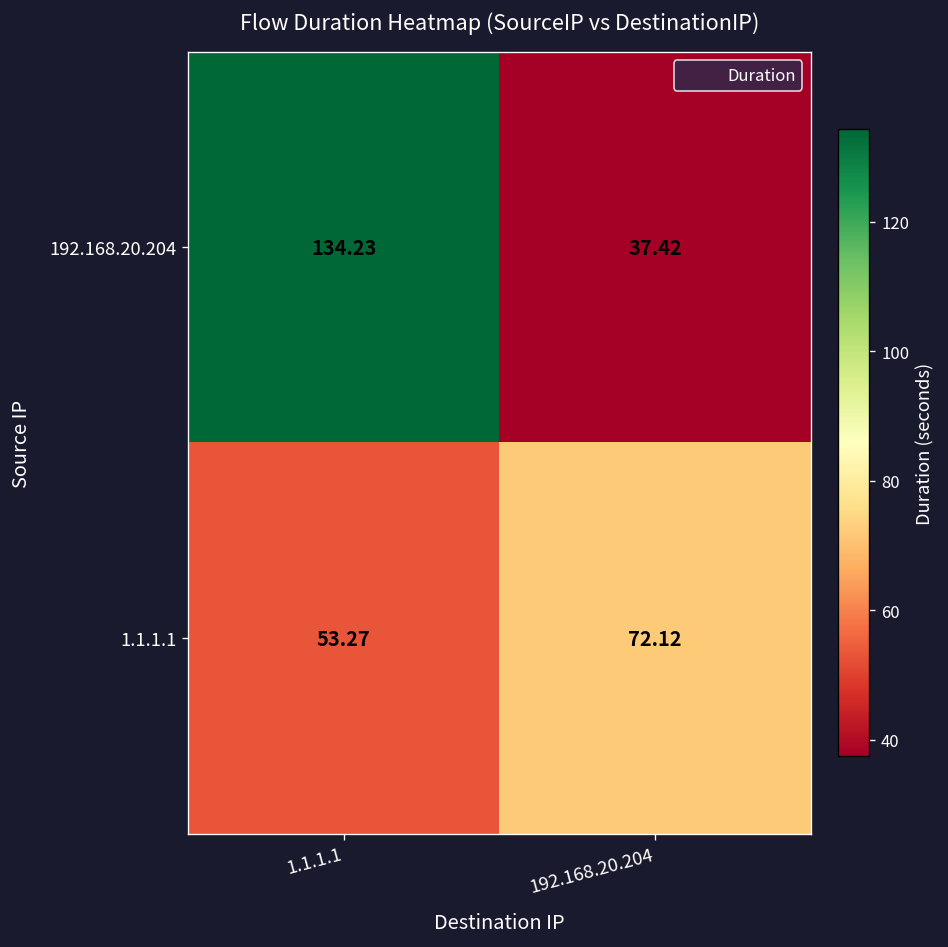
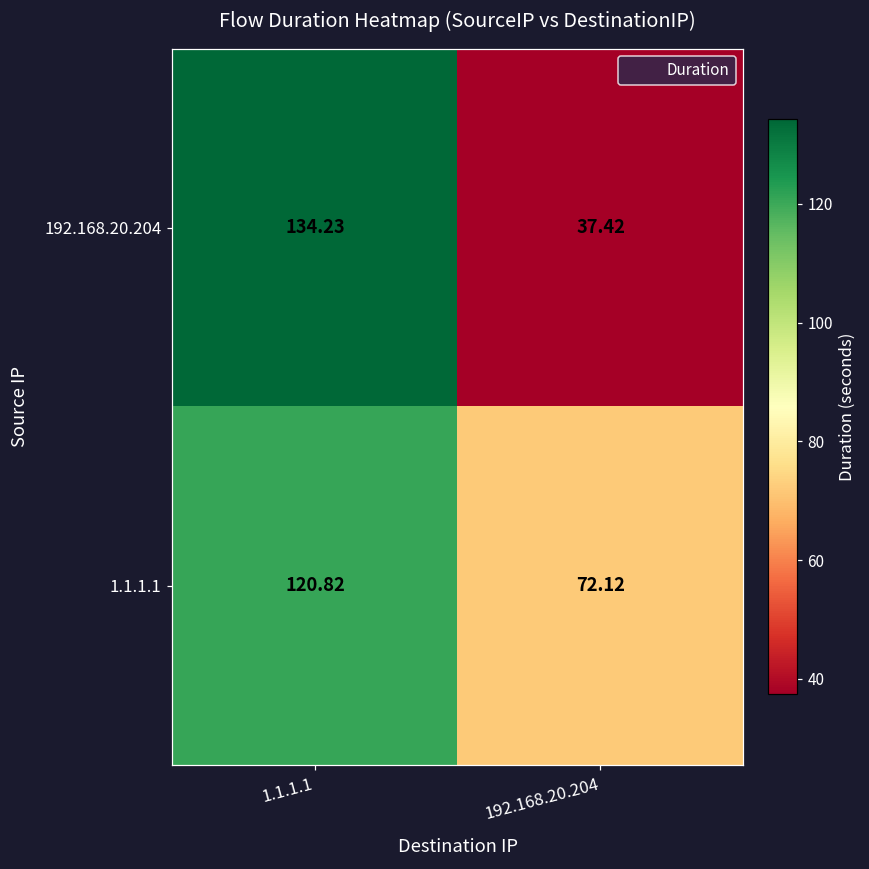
  {
    "192.168.20.204": {
      "1.1.1.1": 134.23,
      "192.168.20.204": 37.42
    },
    "1.1.1.1": {
-     "1.1.1.1": 53.27,
+     "1.1.1.1": 120.82,
      "192.168.20.204": 72.12
    }
  }
